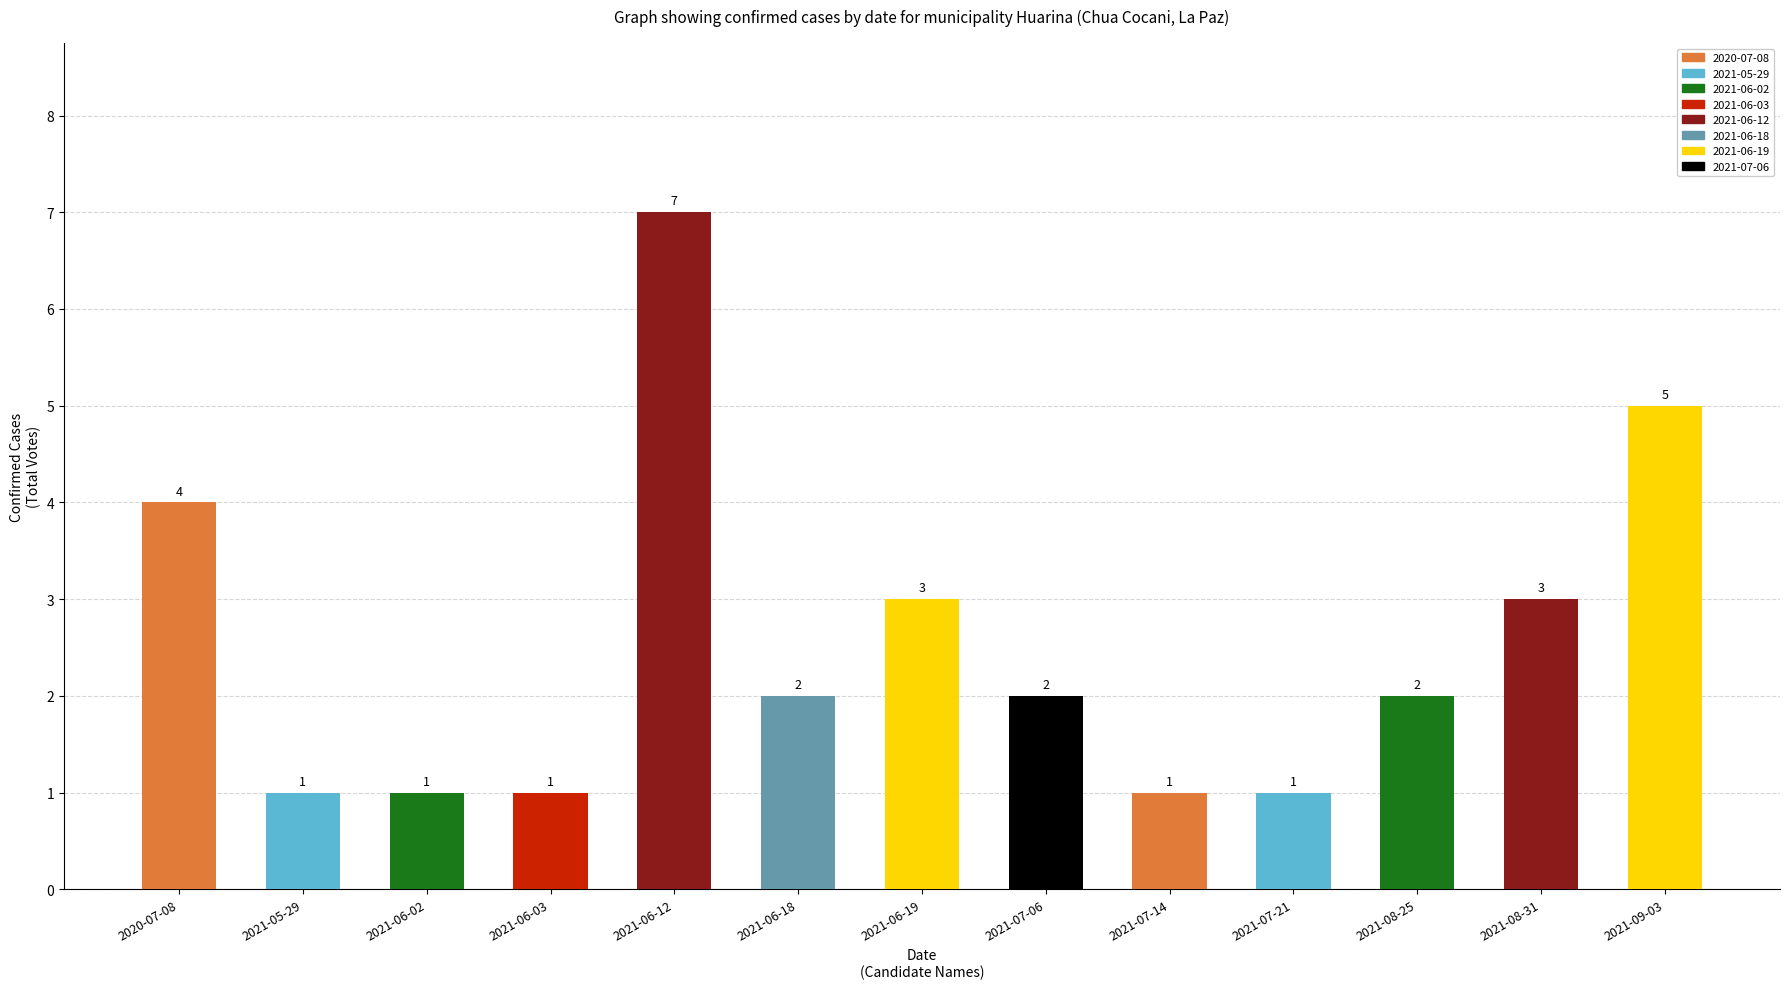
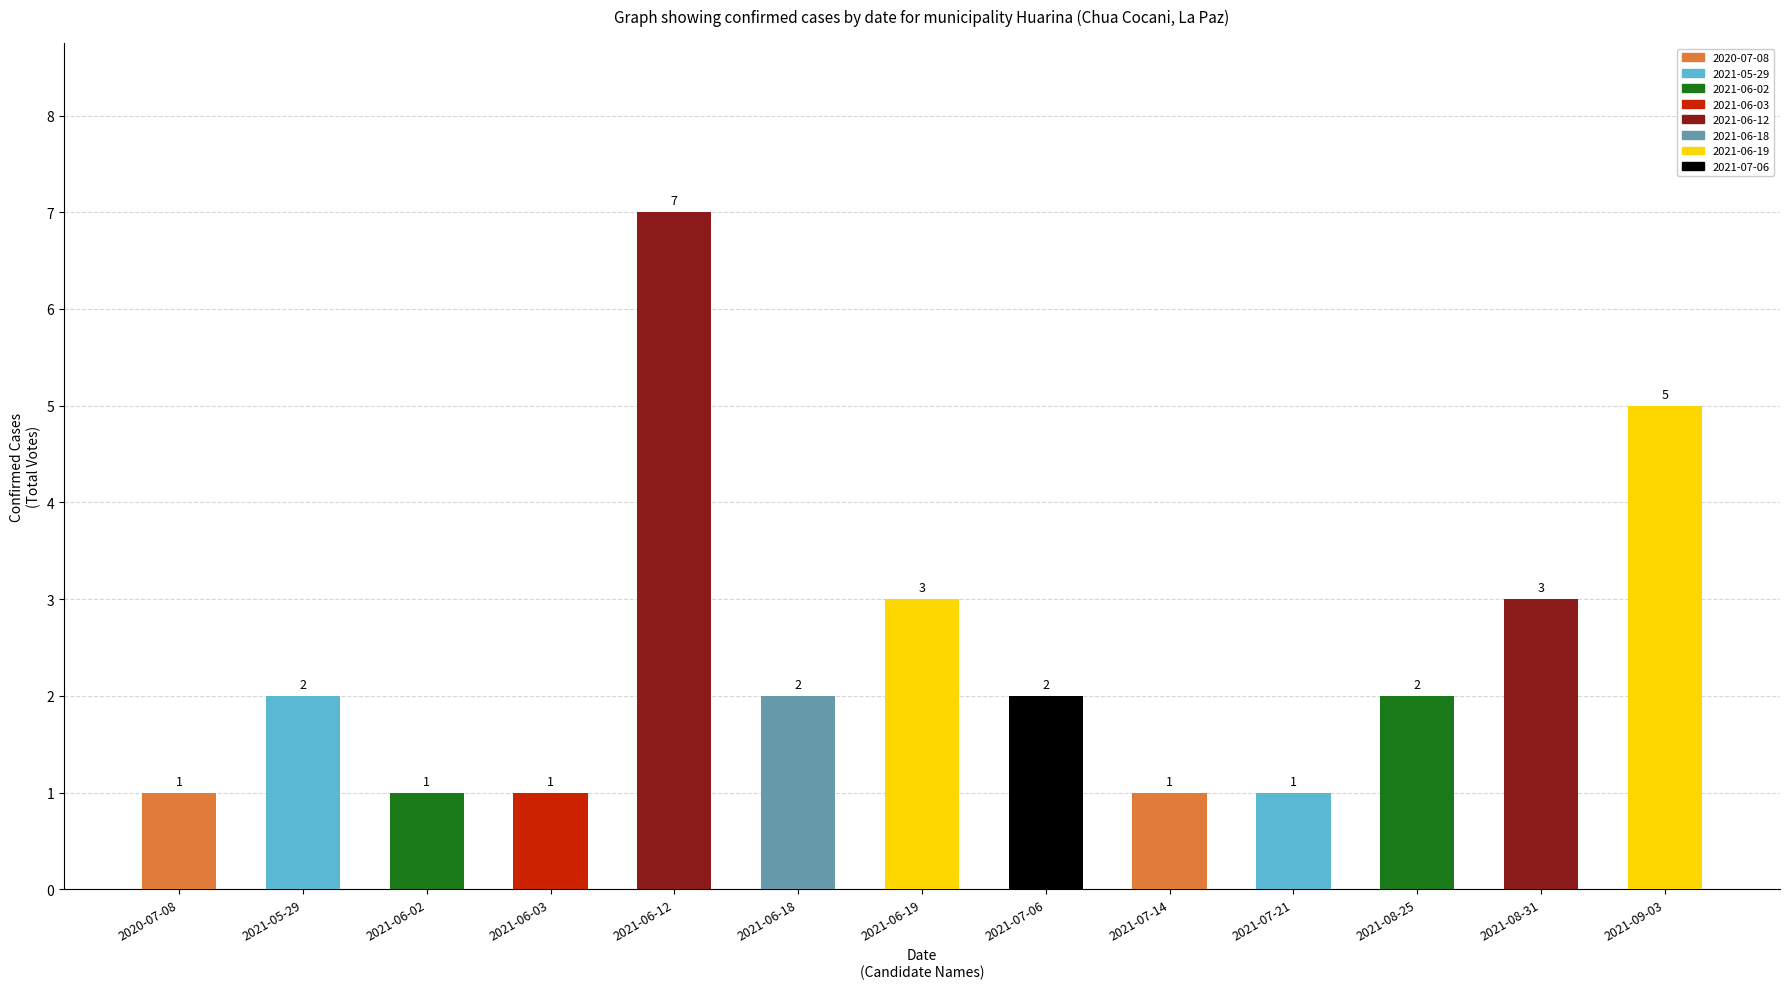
  {
-   "2020-07-08": 4,
-   "2021-05-29": 1,
+   "2020-07-08": 1,
+   "2021-05-29": 2,
    "2021-06-02": 1,
    "2021-06-03": 1,
    "2021-06-12": 7,
    "2021-06-18": 2,
    "2021-06-19": 3,
    "2021-07-06": 2,
    "2021-07-14": 1,
    "2021-07-21": 1,
    "2021-08-25": 2,
    "2021-08-31": 3,
    "2021-09-03": 5
  }
